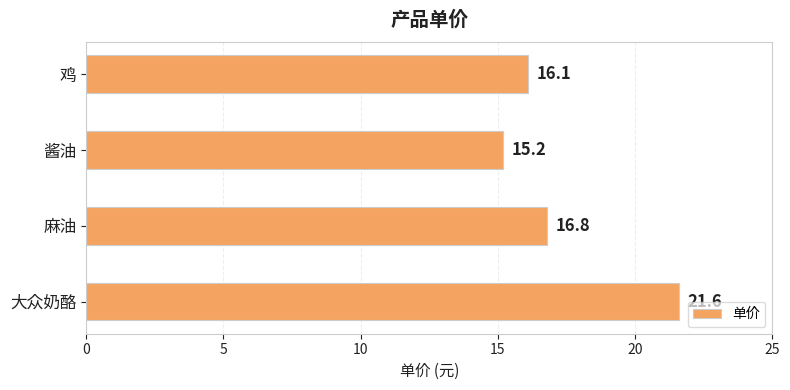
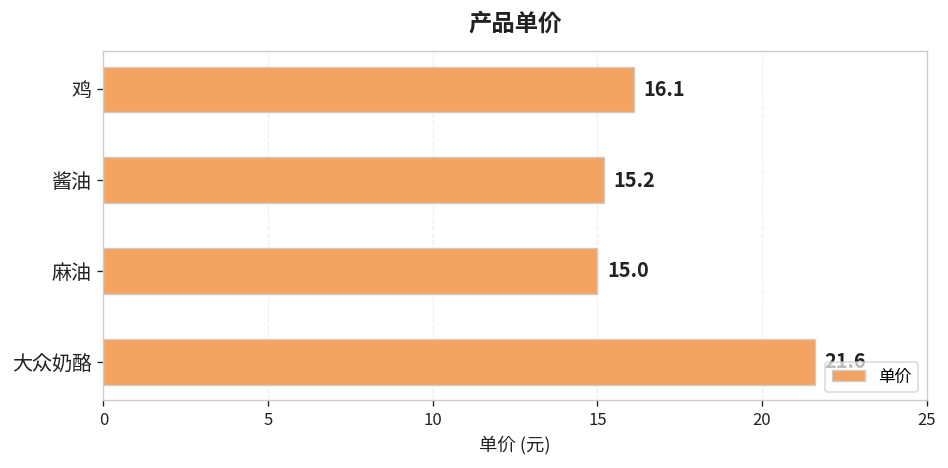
  {
    "鸡": 16.1,
    "酱油": 15.2,
-   "麻油": 16.8
+   "麻油": 15.0
  }
